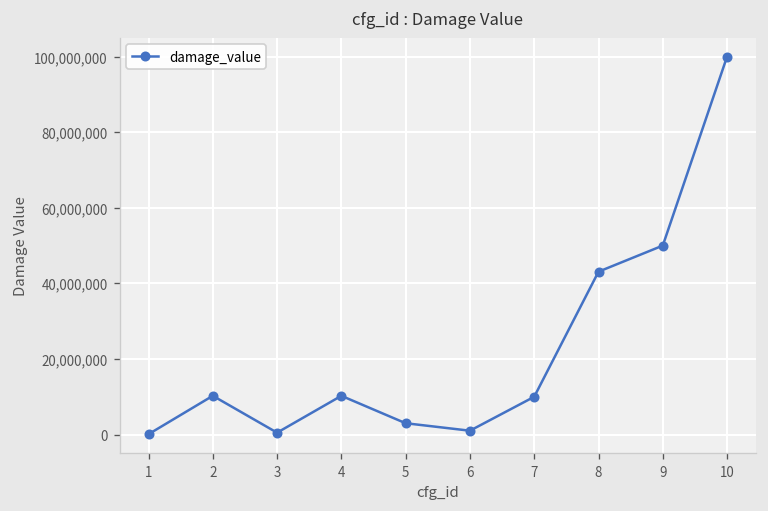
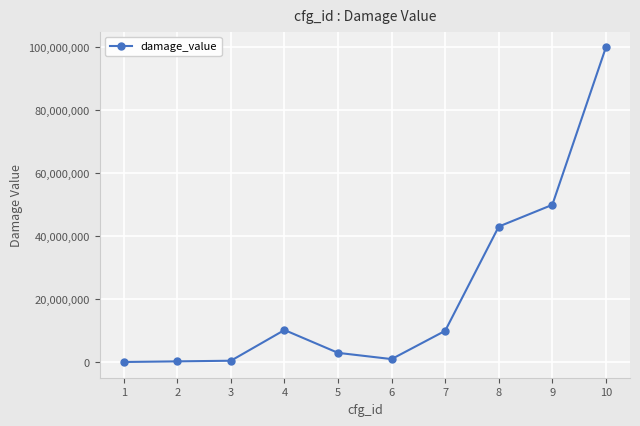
  {
    "1": "0",
-   "2": "10,000,000",
+   "2": "0",
    "3": "1,000,000",
    "4": "10,000,000",
    "5": "3,000,000",
    "6": "1,000,000",
    "7": "10,000,000",
    "8": "43,000,000",
    "9": "50,000,000",
    "10": "100,000,000"
  }
